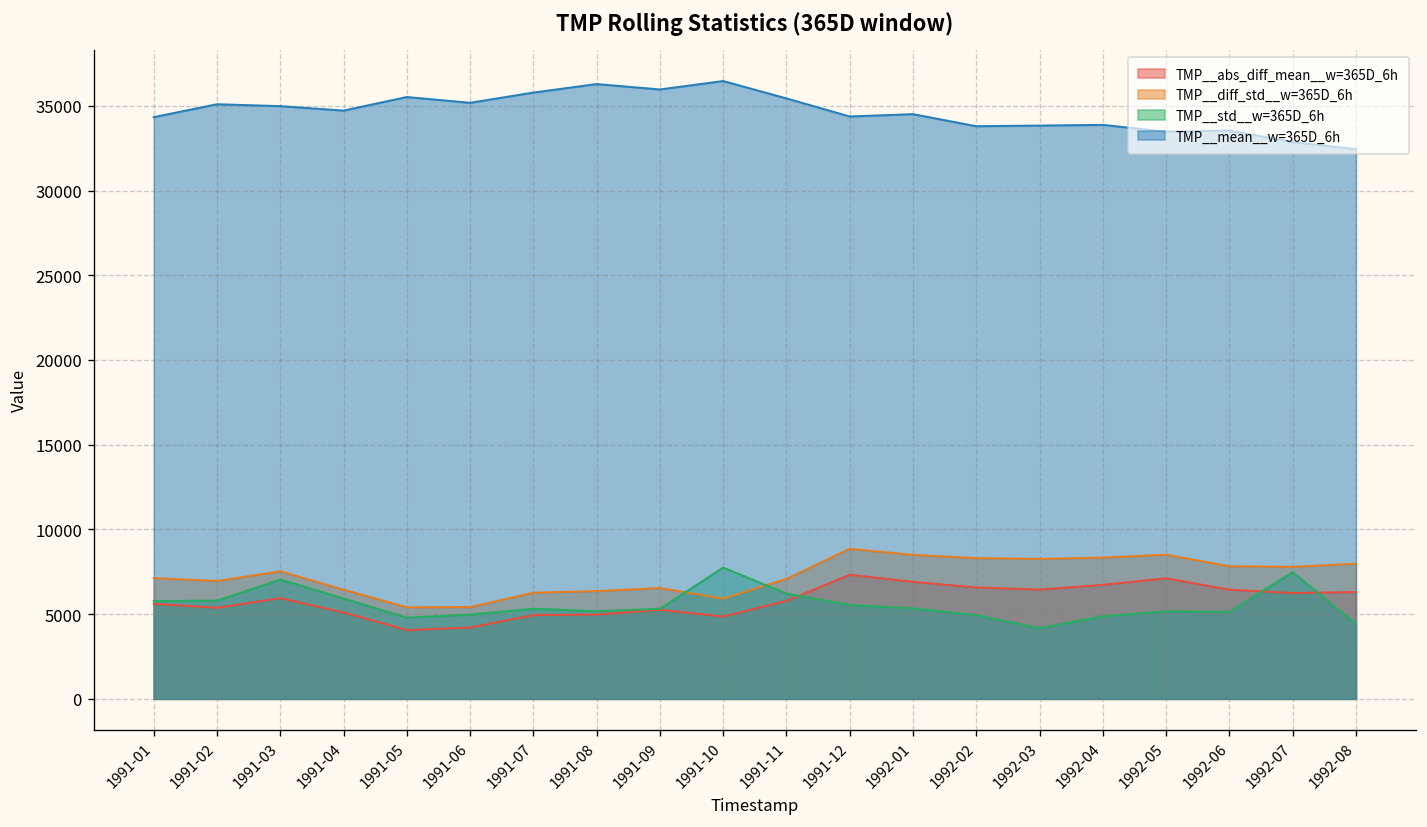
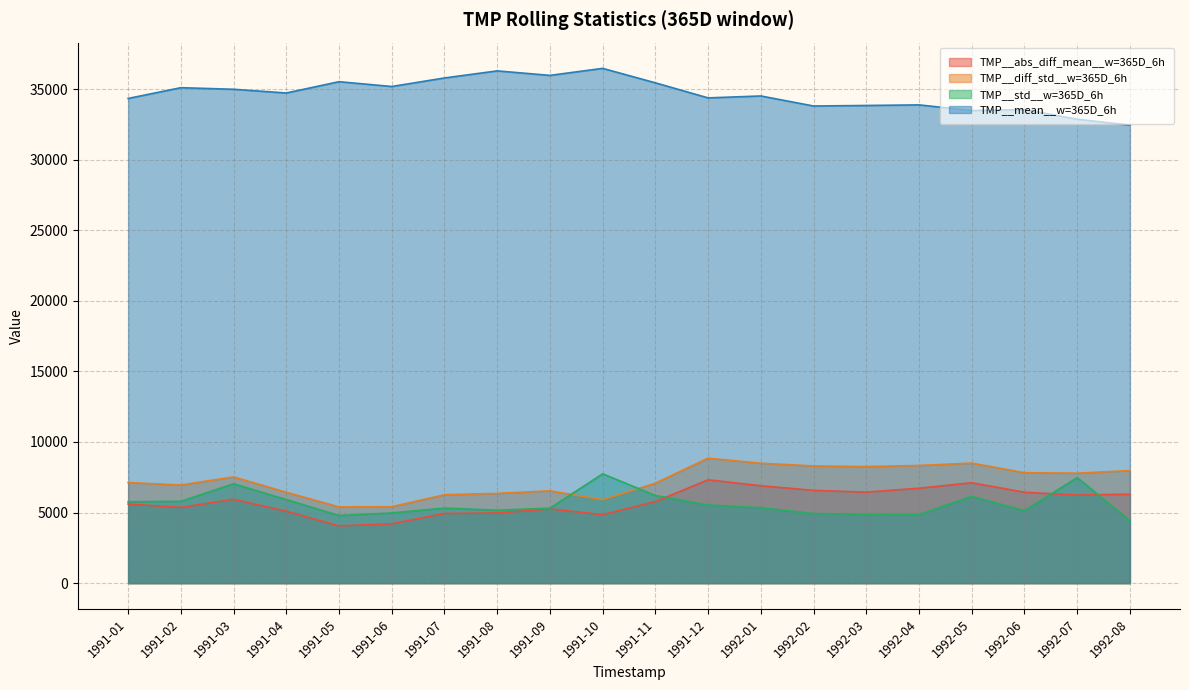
  {
    "TMP__std__w=365D_6h": {
      "1991-02": 5800,
      "1991-03": 7000,
      "1991-04": 5900,
      "1991-05": 4800,
      "1991-06": 5000,
      "1991-07": 5300,
      "1991-08": 5200,
      "1991-10": 7700,
      "1991-11": 6200,
      "1991-12": 5500,
      "1992-01": 5300,
      "1992-02": 4900,
-     "1992-03": 4200,
+     "1992-03": 4900,
      "1992-04": 4900,
-     "1992-05": 5200,
+     "1992-05": 6100,
      "1992-06": 5100,
      "1992-07": 7500,
      "1992-08": 4400
    },
    "TMP__mean__w=365D_6h": {
      "1991-01": 34300,
      "1991-02": 35100,
      "1991-03": 35000,
      "1991-04": 34700,
      "1991-05": 35500,
      "1991-06": 35200,
      "1991-07": 35800,
      "1991-08": 36300,
      "1991-09": 36000,
      "1991-10": 36500,
      "1991-11": 35400,
      "1991-12": 34400,
      "1992-01": 34500,
      "1992-02": 33800,
      "1992-03": 33800,
      "1992-04": 33900,
      "1992-08": 32400
    }
  }
